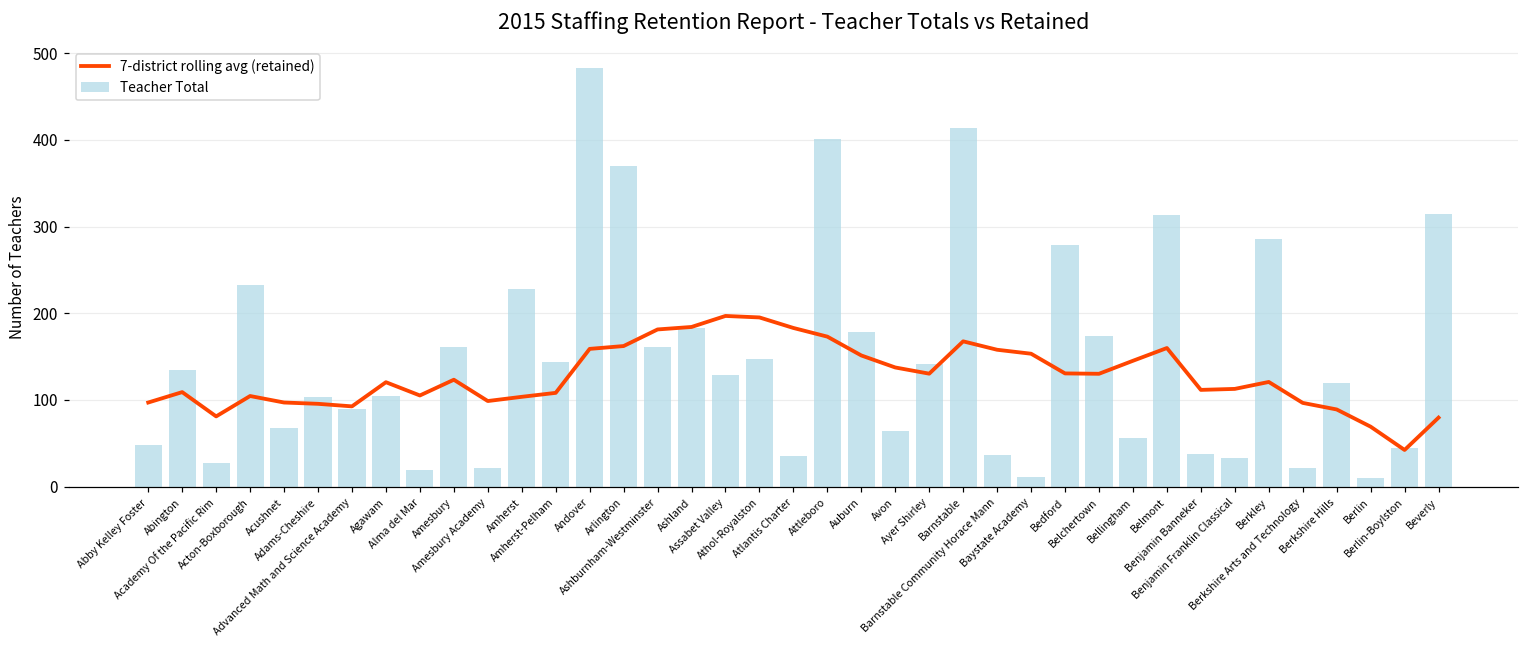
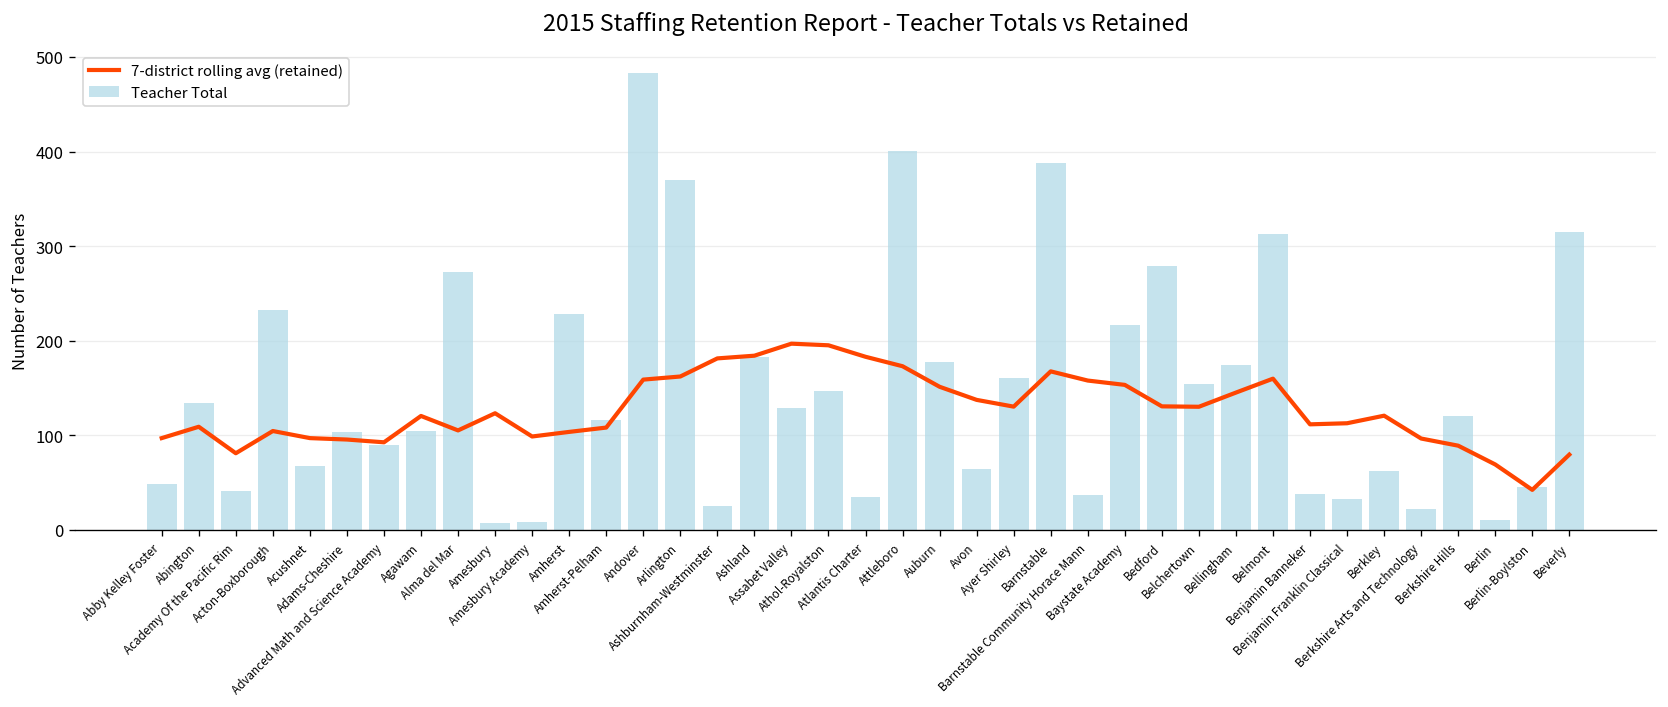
  {
    "7-district rolling avg (retained)": {
      "Abby Kelley Foster": 100,
      "Abington": 110,
      "Academy Of the Pacific Rim": 80,
      "Acton-Boxborough": 100,
      "Acushnet": 100,
      "Adams-Cheshire": 100,
      "Advanced Math and Science Academy": 90,
      "Agawam": 120,
      "Alma del Mar": 110,
      "Amesbury": 120,
      "Amesbury Academy": 100,
      "Amherst": 100,
      "Amherst-Pelham": 110,
      "Andover": 160,
      "Arlington": 160,
      "Ashburnham-Westminster": 180,
      "Ashland": 180,
      "Assabet Valley": 200,
      "Athol-Royalston": 200,
      "Atlantis Charter": 180,
      "Attleboro": 170,
      "Auburn": 150,
      "Avon": 140,
      "Ayer Shirley": 130,
      "Barnstable": 170,
      "Barnstable Community Horace Mann": 160,
      "Baystate Academy": 150,
      "Bedford": 130,
      "Belchertown": 130,
      "Bellingham": 150,
      "Belmont": 160,
      "Benjamin Banneker": 110,
      "Benjamin Franklin Classical": 110,
      "Berkley": 120,
      "Berkshire Arts and Technology": 100,
      "Berkshire Hills": 90,
      "Berlin": 70,
      "Berlin-Boylston": 40,
      "Beverly": 80
    },
    "Teacher Total": {
      "Abby Kelley Foster": 50,
      "Abington": 130,
-     "Academy Of the Pacific Rim": 30,
+     "Academy Of the Pacific Rim": 40,
      "Acton-Boxborough": 230,
      "Acushnet": 70,
      "Adams-Cheshire": 100,
      "Advanced Math and Science Academy": 90,
      "Agawam": 110,
-     "Alma del Mar": 20,
-     "Amesbury": 160,
-     "Amesbury Academy": 20,
+     "Alma del Mar": 270,
+     "Amesbury": 10,
+     "Amesbury Academy": 10,
      "Amherst": 230,
-     "Amherst-Pelham": 140,
+     "Amherst-Pelham": 120,
      "Andover": 480,
      "Arlington": 370,
-     "Ashburnham-Westminster": 160,
+     "Ashburnham-Westminster": 30,
      "Ashland": 180,
      "Assabet Valley": 130,
      "Athol-Royalston": 150,
      "Atlantis Charter": 40,
      "Attleboro": 400,
      "Auburn": 180,
      "Avon": 60,
-     "Ayer Shirley": 140,
-     "Barnstable": 410,
+     "Ayer Shirley": 160,
+     "Barnstable": 390,
      "Barnstable Community Horace Mann": 40,
-     "Baystate Academy": 10,
+     "Baystate Academy": 220,
      "Bedford": 280,
-     "Belchertown": 170,
-     "Bellingham": 60,
+     "Belchertown": 150,
+     "Bellingham": 170,
      "Belmont": 310,
      "Benjamin Banneker": 40,
      "Benjamin Franklin Classical": 30,
-     "Berkley": 290,
+     "Berkley": 60,
      "Berkshire Arts and Technology": 20,
      "Berkshire Hills": 120,
      "Berlin": 10,
      "Berlin-Boylston": 50,
      "Beverly": 320
    }
  }
